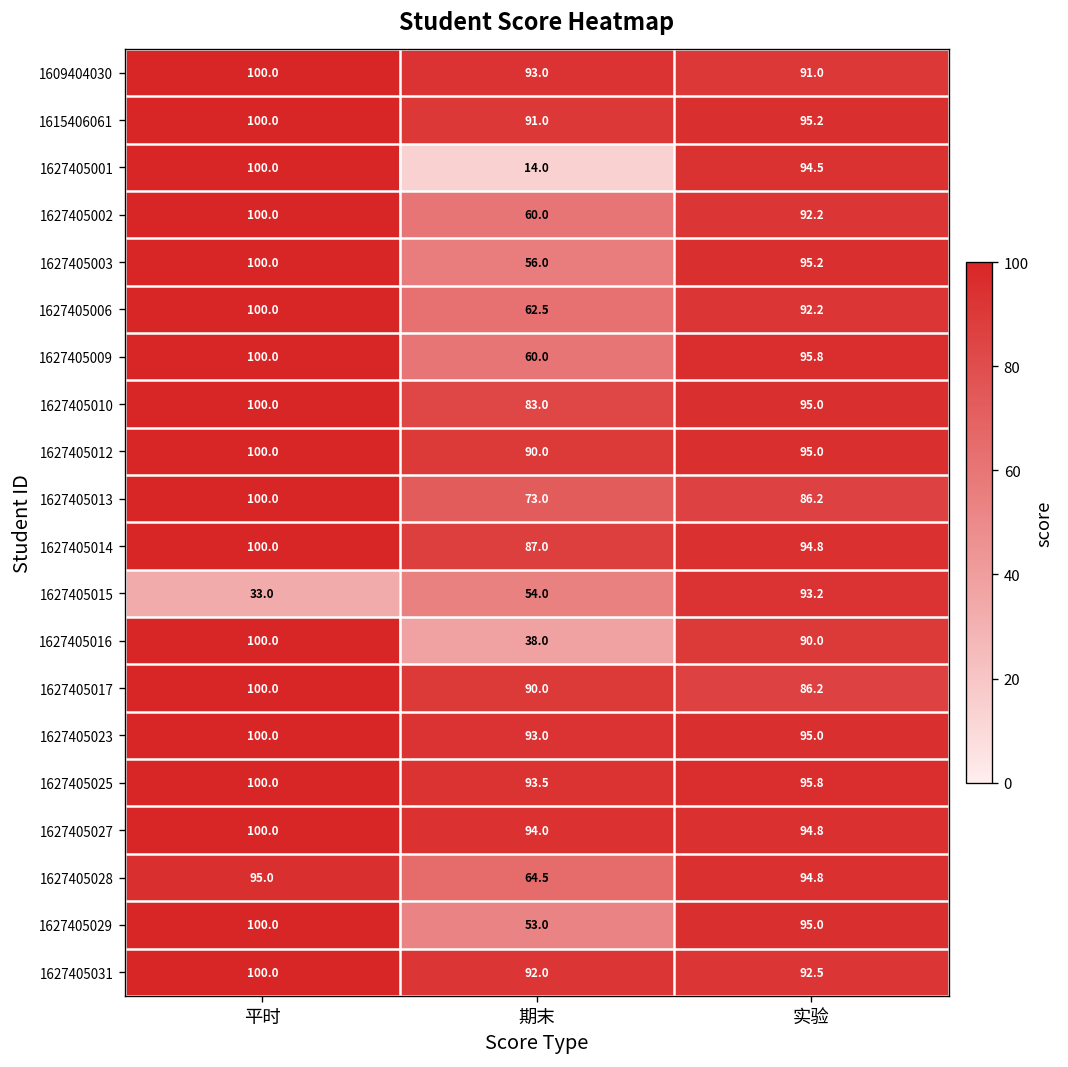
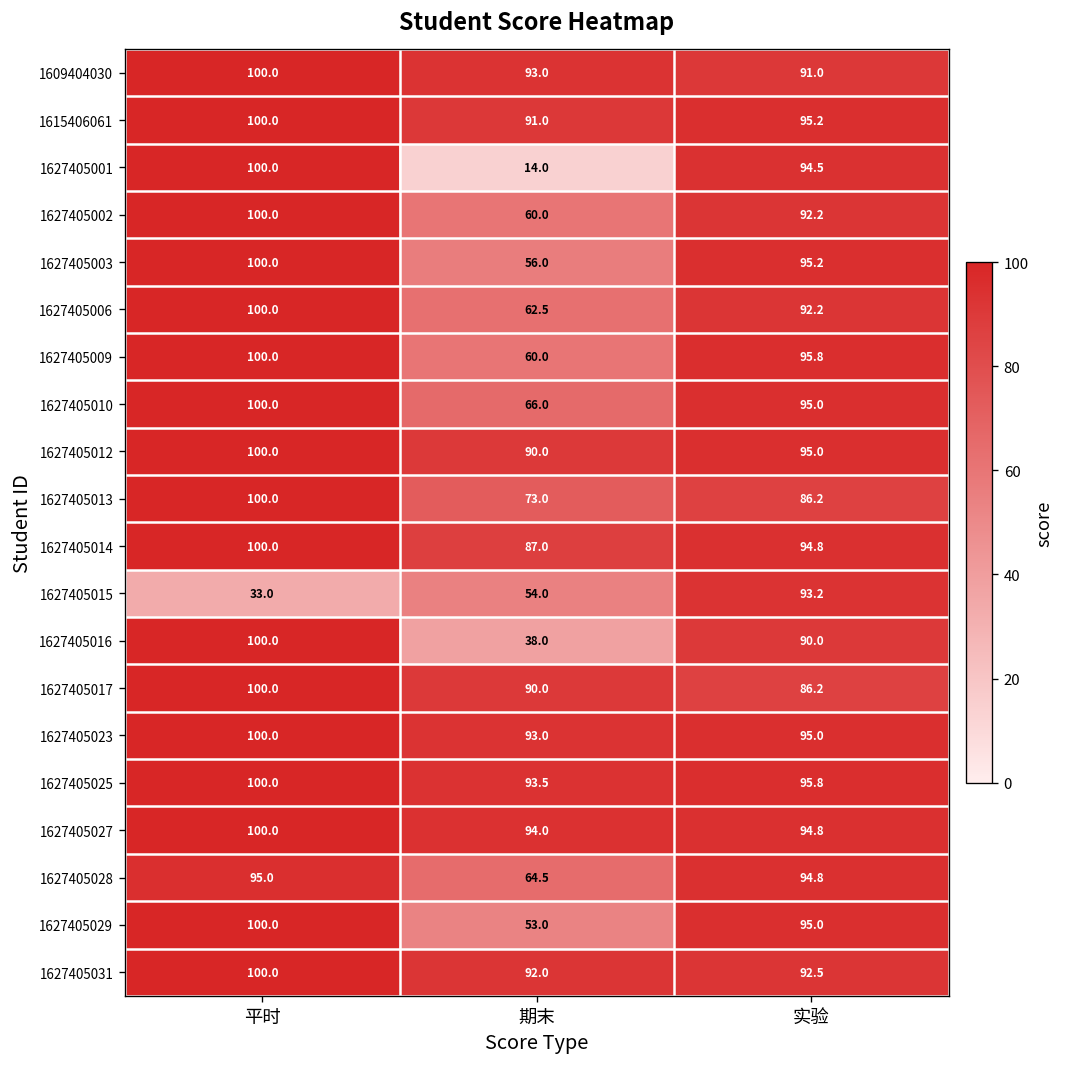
  {
    "1609404030": {
      "平时": 100.0,
      "期末": 93.0,
      "实验": 91.0
    },
    "1615406061": {
      "平时": 100.0,
      "期末": 91.0,
      "实验": 95.2
    },
    "1627405001": {
      "平时": 100.0,
      "期末": 14.0,
      "实验": 94.5
    },
    "1627405002": {
      "平时": 100.0,
      "期末": 60.0,
      "实验": 92.2
    },
    "1627405003": {
      "平时": 100.0,
      "期末": 56.0,
      "实验": 95.2
    },
    "1627405006": {
      "平时": 100.0,
      "期末": 62.5,
      "实验": 92.2
    },
    "1627405009": {
      "平时": 100.0,
      "期末": 60.0,
      "实验": 95.8
    },
    "1627405010": {
      "平时": 100.0,
-     "期末": 83.0,
+     "期末": 66.0,
      "实验": 95.0
    },
    "1627405012": {
      "平时": 100.0,
      "期末": 90.0,
      "实验": 95.0
    },
    "1627405013": {
      "平时": 100.0,
      "期末": 73.0,
      "实验": 86.2
    },
    "1627405014": {
      "平时": 100.0,
      "期末": 87.0,
      "实验": 94.8
    },
    "1627405015": {
      "平时": 33.0,
      "期末": 54.0,
      "实验": 93.2
    },
    "1627405016": {
      "平时": 100.0,
      "期末": 38.0,
      "实验": 90.0
    },
    "1627405017": {
      "平时": 100.0,
      "期末": 90.0,
      "实验": 86.2
    },
    "1627405023": {
      "平时": 100.0,
      "期末": 93.0,
      "实验": 95.0
    },
    "1627405025": {
      "平时": 100.0,
      "期末": 93.5,
      "实验": 95.8
    },
    "1627405027": {
      "平时": 100.0,
      "期末": 94.0,
      "实验": 94.8
    },
    "1627405028": {
      "平时": 95.0,
      "期末": 64.5,
      "实验": 94.8
    },
    "1627405029": {
      "平时": 100.0,
      "期末": 53.0,
      "实验": 95.0
    },
    "1627405031": {
      "平时": 100.0,
      "期末": 92.0,
      "实验": 92.5
    }
  }
